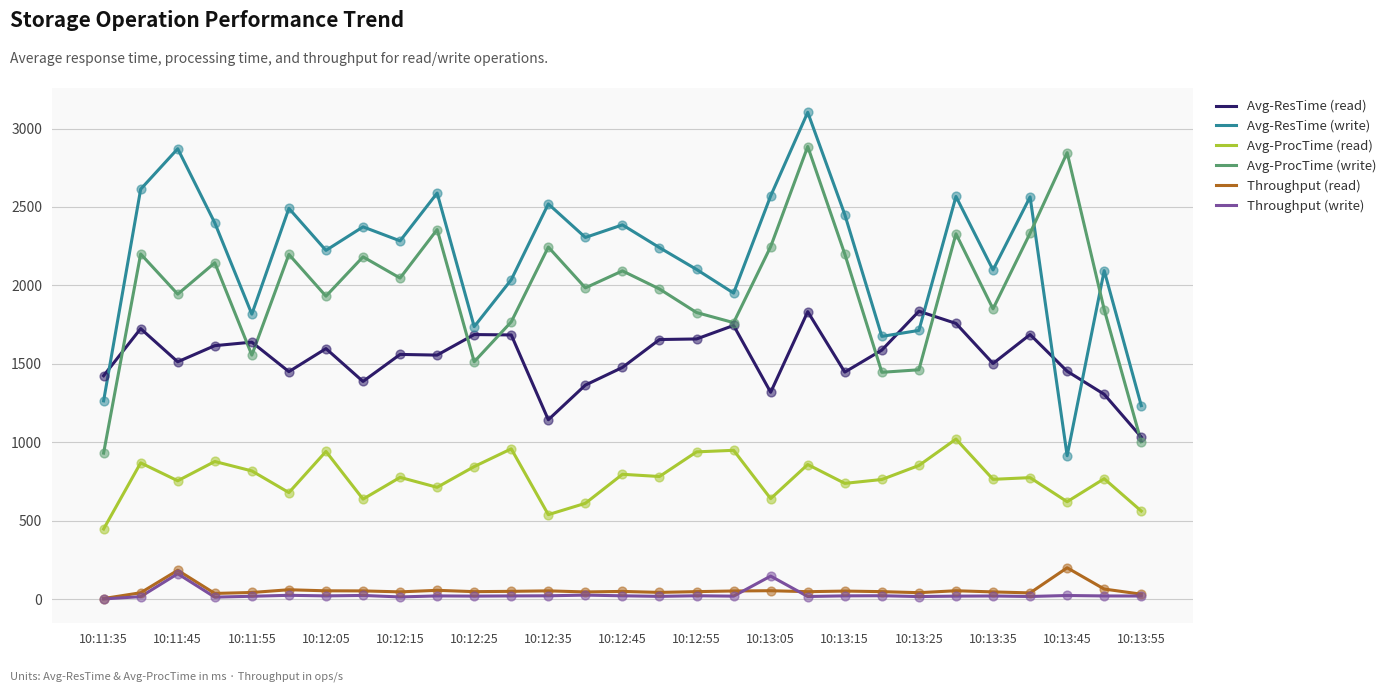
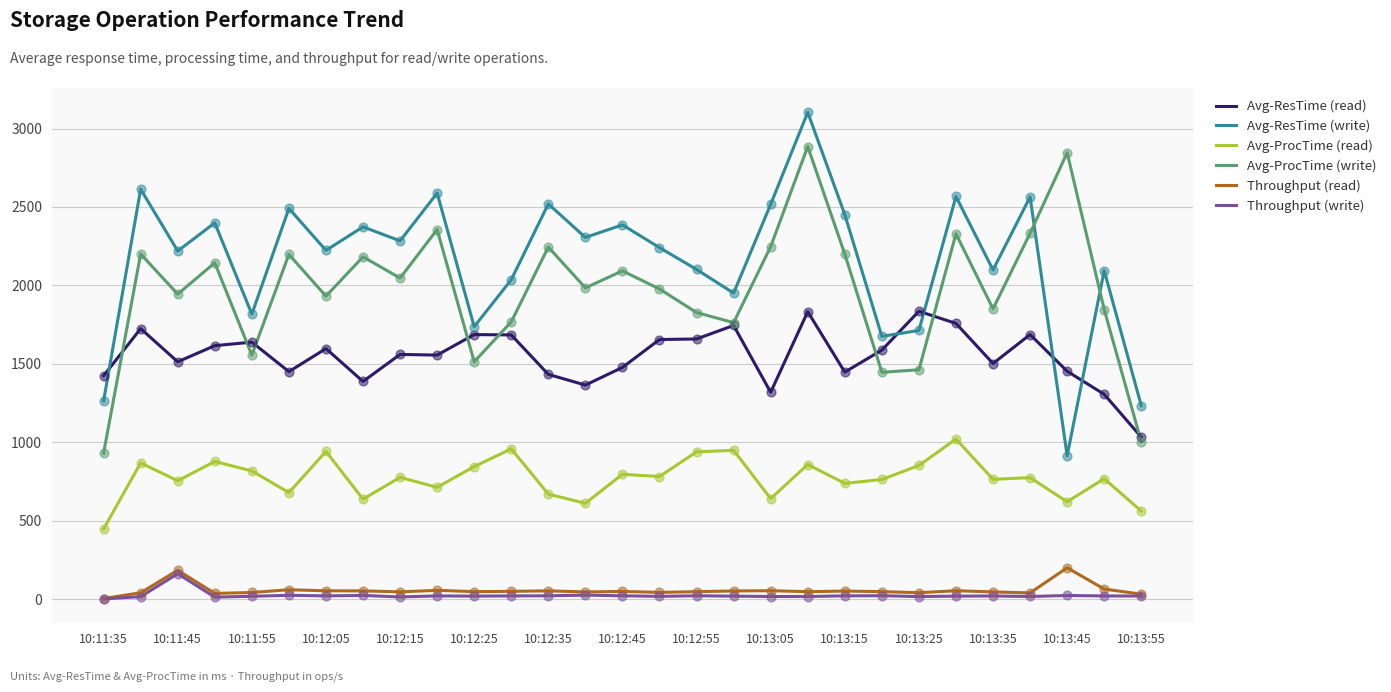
  {
    "Avg-ResTime (read)": {
      "10:11:35": 1420,
      "10:11:45": 1510,
      "10:11:55": 1640,
      "10:12:05": 1600,
      "10:12:15": 1560,
      "10:12:25": 1690,
-     "10:12:35": 1140,
+     "10:12:35": 1430,
      "10:12:45": 1480,
      "10:12:55": 1660,
      "10:13:05": 1320,
      "10:13:15": 1450,
      "10:13:25": 1840,
      "10:13:35": 1500,
      "10:13:45": 1450,
      "10:13:55": 1030
    },
    "Avg-ResTime (write)": {
      "10:11:35": 1260,
-     "10:11:45": 2870,
+     "10:11:45": 2220,
      "10:11:55": 1820,
      "10:12:05": 2220,
      "10:12:15": 2280,
      "10:12:25": 1740,
      "10:12:35": 2520,
      "10:12:45": 2390,
      "10:12:55": 2100,
-     "10:13:05": 2570,
+     "10:13:05": 2520,
      "10:13:15": 2450,
      "10:13:25": 1710,
      "10:13:35": 2100,
      "10:13:45": 910,
      "10:13:55": 1230
    },
    "Avg-ProcTime (read)": {
      "10:11:35": 450,
      "10:11:45": 760,
      "10:11:55": 820,
      "10:12:05": 940,
      "10:12:15": 780,
      "10:12:25": 850,
-     "10:12:35": 540,
+     "10:12:35": 670,
      "10:12:45": 800,
      "10:12:55": 940,
      "10:13:05": 640,
      "10:13:15": 740,
      "10:13:25": 850,
      "10:13:35": 760,
      "10:13:45": 620,
      "10:13:55": 560
    },
    "Avg-ProcTime (write)": {
      "10:11:35": 930,
      "10:11:45": 1940,
      "10:11:55": 1560,
      "10:12:05": 1930,
      "10:12:15": 2050,
      "10:12:25": 1510,
      "10:12:35": 2240,
      "10:12:45": 2090,
      "10:12:55": 1830,
      "10:13:05": 2250,
      "10:13:15": 2200,
      "10:13:25": 1460,
      "10:13:35": 1850,
      "10:13:45": 2850,
      "10:13:55": 1000
    },
    "Throughput (read)": {
      "10:11:45": 190,
      "10:11:55": 40,
      "10:12:05": 50,
      "10:12:15": 50,
      "10:12:25": 50,
      "10:12:35": 50,
      "10:12:45": 50,
      "10:12:55": 50,
      "10:13:05": 50,
      "10:13:15": 50,
      "10:13:25": 40,
      "10:13:35": 50,
      "10:13:45": 200
    },
    "Throughput (write)": {
      "10:11:45": 160,
      "10:11:55": 20,
      "10:12:05": 20,
      "10:12:15": 20,
      "10:12:25": 20,
      "10:12:35": 20,
      "10:12:45": 20,
      "10:12:55": 20,
-     "10:13:05": 150,
+     "10:13:05": 20,
      "10:13:15": 20,
      "10:13:25": 20,
      "10:13:35": 20,
      "10:13:45": 20
    }
  }
